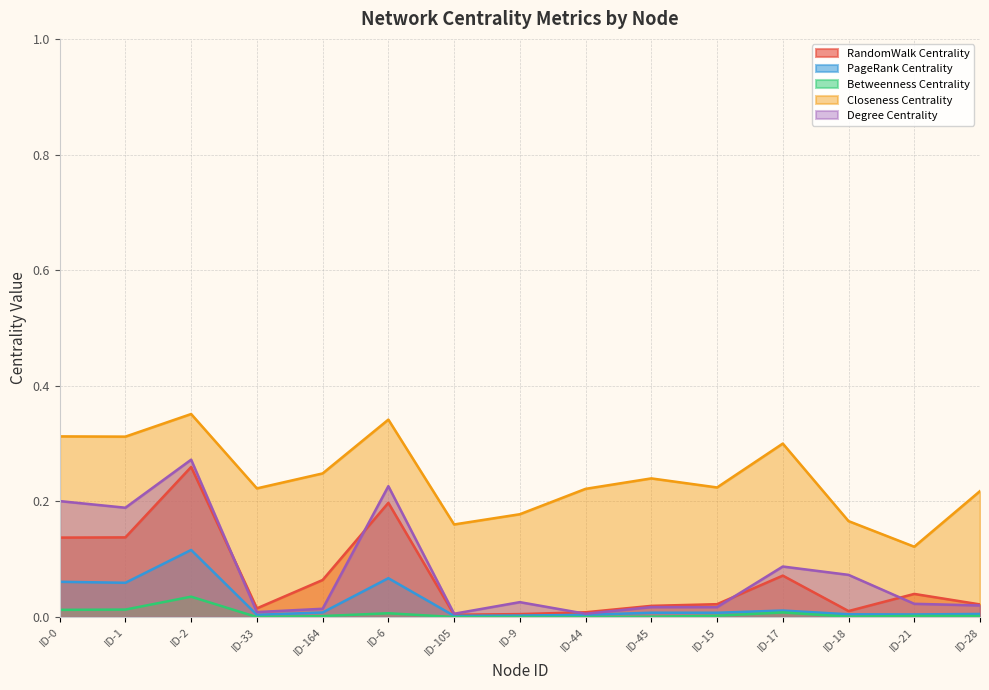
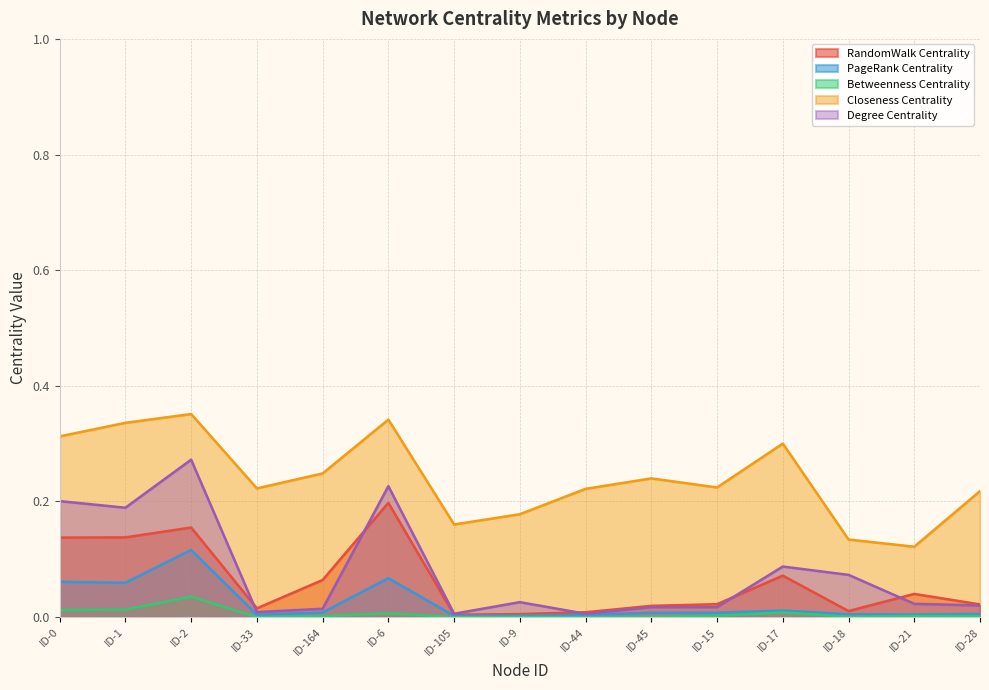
  {
    "RandomWalk Centrality": {
      "ID-0": 0.14,
      "ID-1": 0.14,
-     "ID-2": 0.26,
+     "ID-2": 0.15,
      "ID-33": 0.02,
      "ID-164": 0.06,
      "ID-6": 0.20,
      "ID-15": 0.02,
      "ID-17": 0.07,
      "ID-18": 0.01,
      "ID-21": 0.04
    },
    "PageRank Centrality": {
      "ID-0": 0.06,
      "ID-1": 0.06,
      "ID-2": 0.12,
      "ID-164": 0.01,
      "ID-6": 0.07,
      "ID-45": 0.01,
      "ID-15": 0.01
    },
    "Betweenness Centrality": {
      "ID-0": 0.01,
      "ID-1": 0.01,
      "ID-2": 0.04,
      "ID-164": 0.00,
      "ID-6": 0.01,
      "ID-45": 0.00,
      "ID-15": 0.00
    },
    "Closeness Centrality": {
      "ID-0": 0.31,
-     "ID-1": 0.31,
+     "ID-1": 0.34,
      "ID-2": 0.35,
      "ID-33": 0.22,
      "ID-164": 0.25,
      "ID-6": 0.34,
      "ID-105": 0.16,
      "ID-9": 0.18,
      "ID-44": 0.22,
      "ID-45": 0.24,
      "ID-15": 0.22,
      "ID-17": 0.30,
-     "ID-18": 0.17,
+     "ID-18": 0.13,
      "ID-21": 0.12,
      "ID-28": 0.22
    },
    "Degree Centrality": {
      "ID-0": 0.20,
      "ID-1": 0.19,
      "ID-2": 0.27,
      "ID-33": 0.01,
      "ID-164": 0.01,
      "ID-6": 0.23,
      "ID-9": 0.03,
      "ID-15": 0.02,
      "ID-17": 0.09,
      "ID-18": 0.07,
      "ID-21": 0.02
    }
  }
